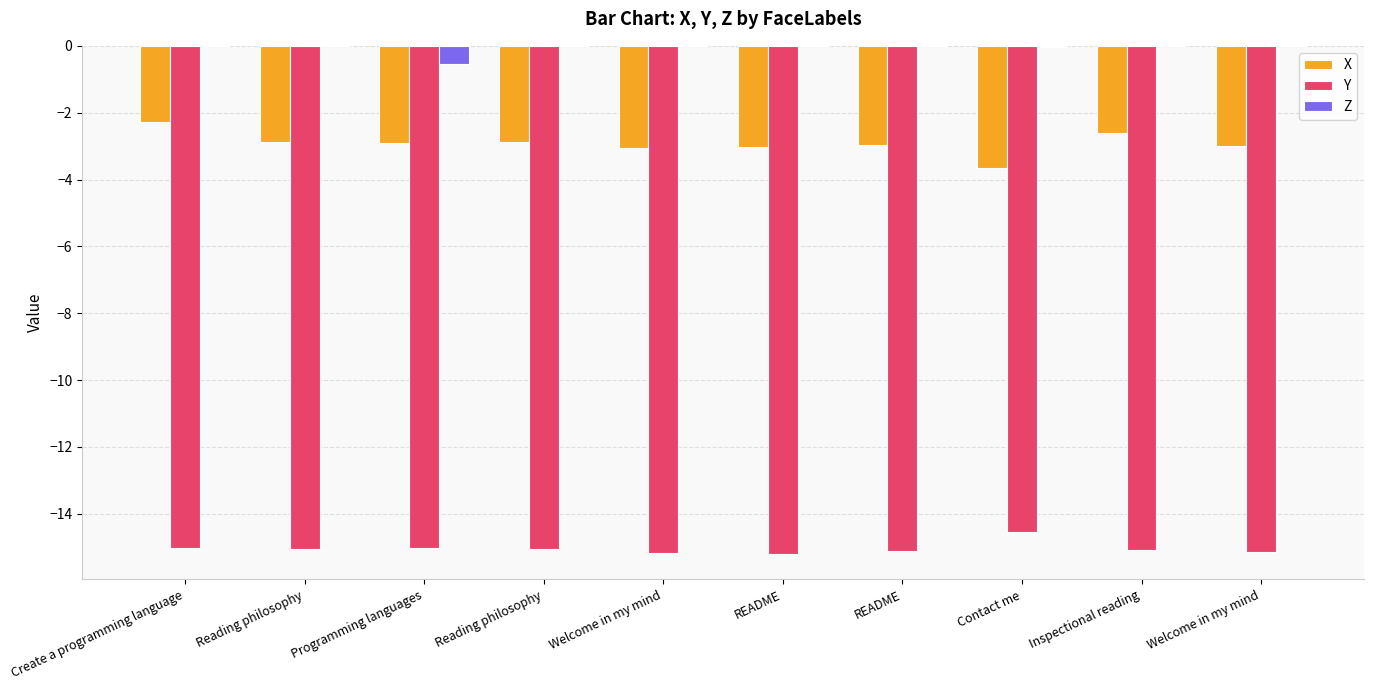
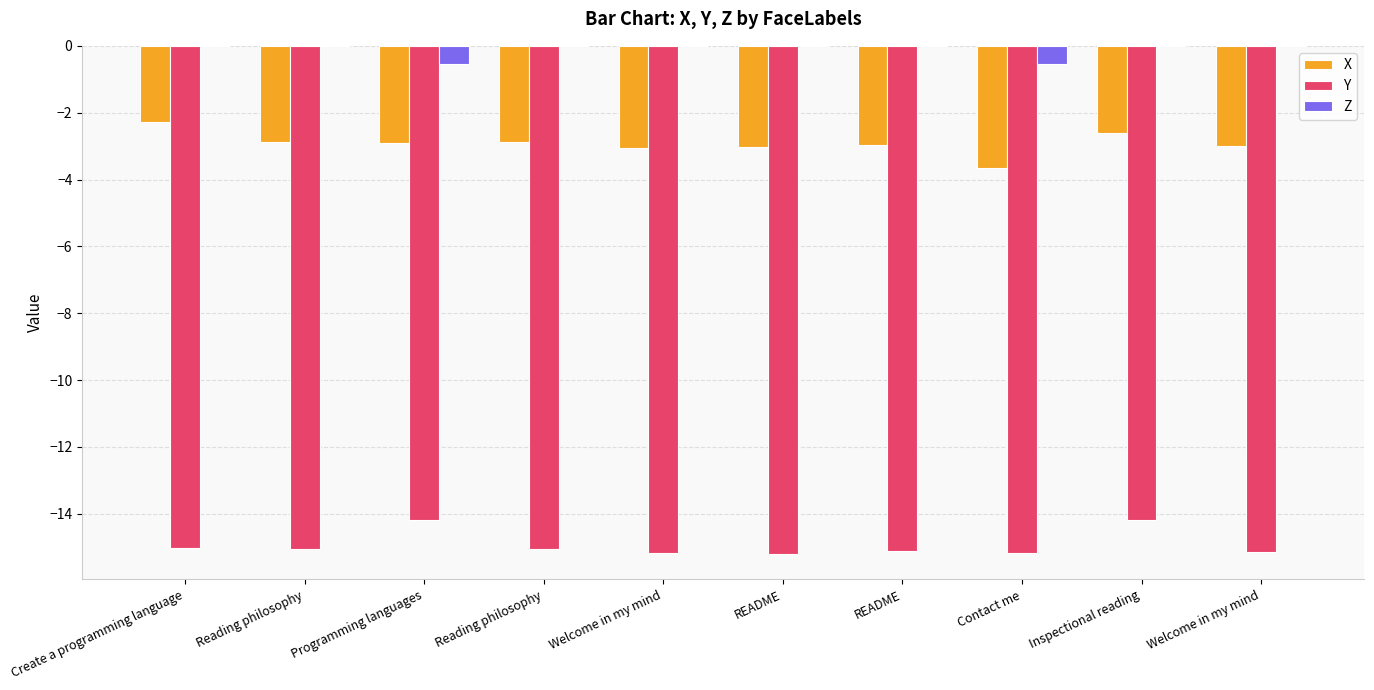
  {
    "X": {
      "Create a programming language": -2.3,
      "Programming languages": -2.9,
      "Contact me": -3.7,
      "Inspectional reading": -2.6
    },
    "Y": {
      "Create a programming language": -15.0,
-     "Programming languages": -15.0,
-     "Contact me": -14.5,
-     "Inspectional reading": -15.1
+     "Programming languages": -14.2,
+     "Contact me": -15.2,
+     "Inspectional reading": -14.2
    },
    "Z": {
      "Programming languages": -0.5,
-     "Contact me": 0.0
+     "Contact me": -0.6
    }
  }
